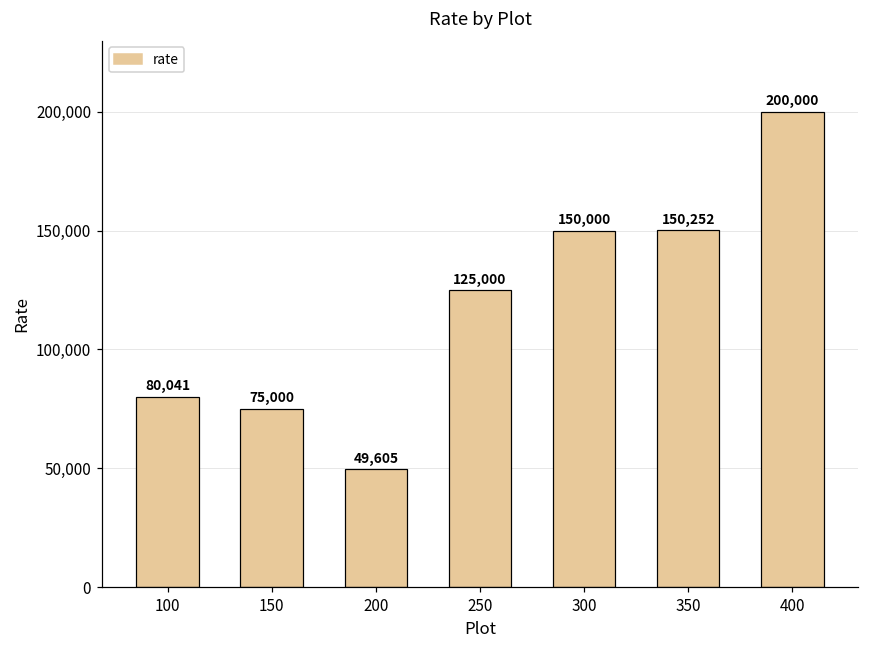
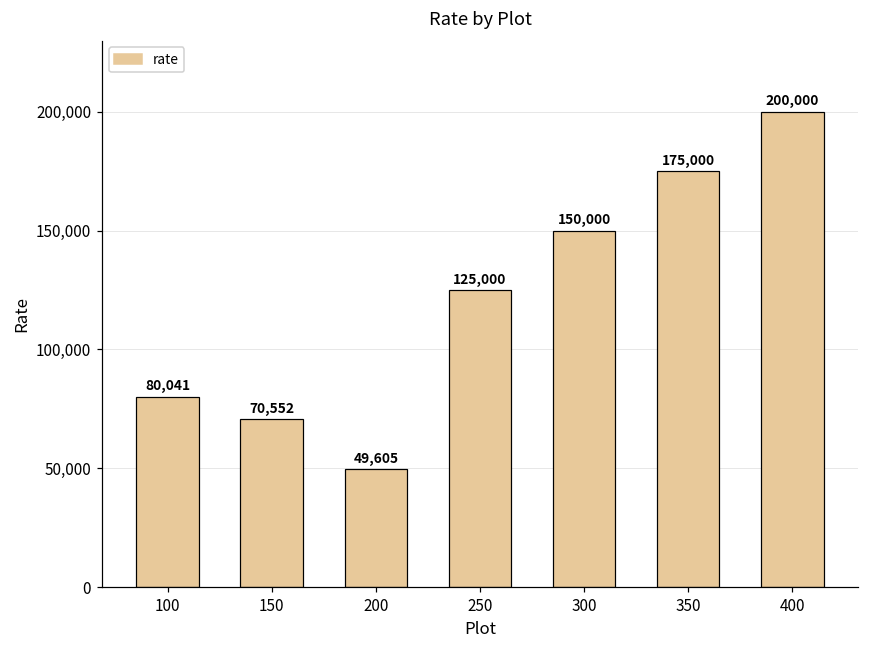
  {
    "100": "80,041",
-   "150": "75,000",
+   "150": "70,552",
    "200": "49,605",
    "250": "125,000",
    "300": "150,000",
-   "350": "150,252",
+   "350": "175,000",
    "400": "200,000"
  }
